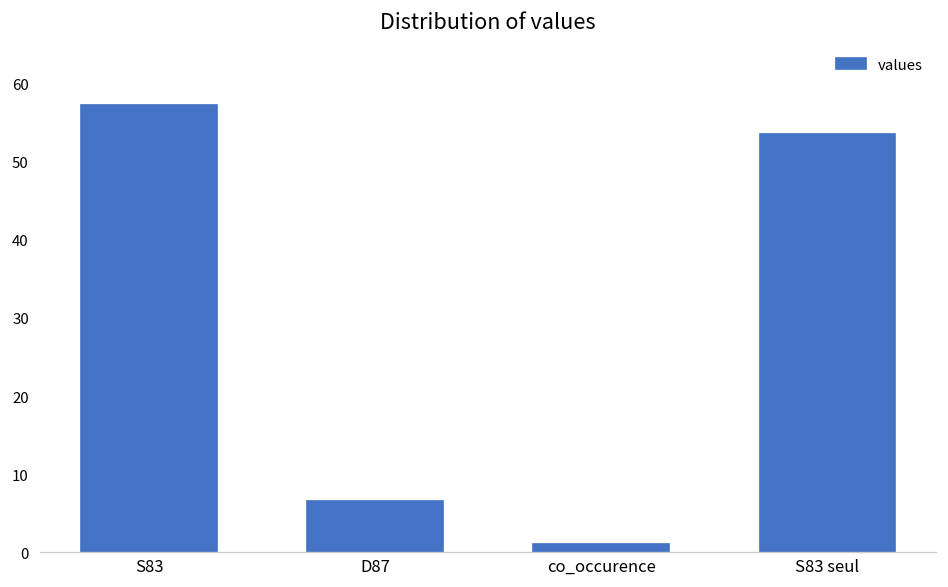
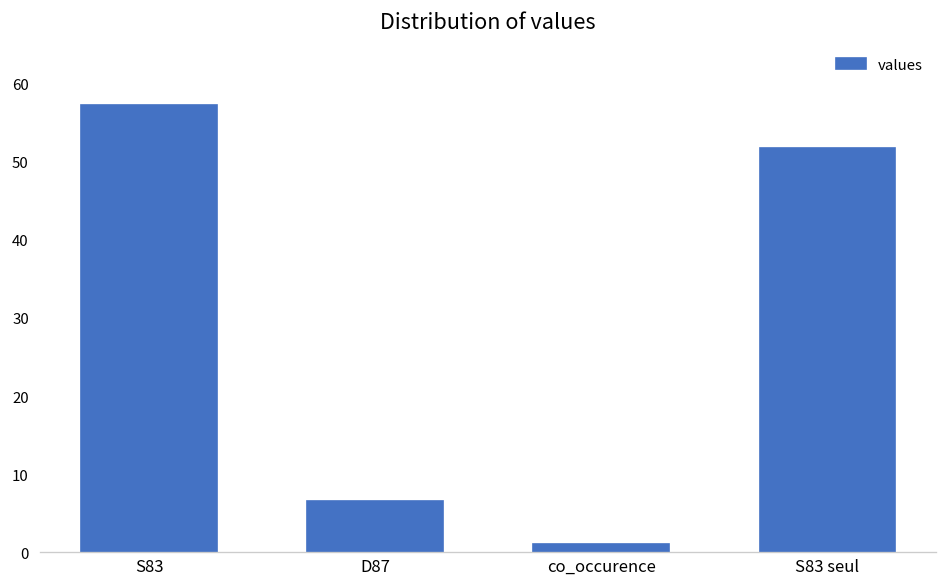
  {
    "S83": 57,
    "D87": 7,
    "co_occurence": 1,
-   "S83 seul": 54
+   "S83 seul": 52
  }
